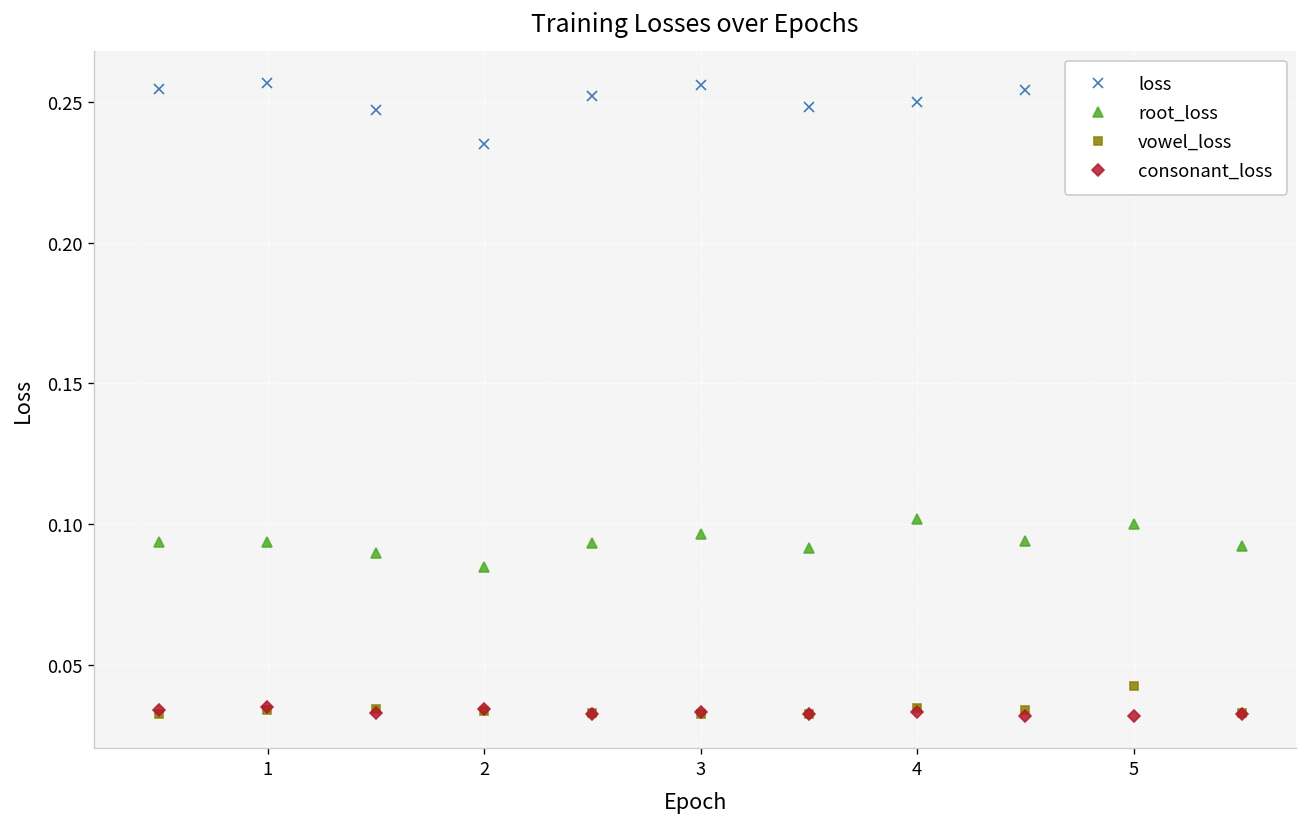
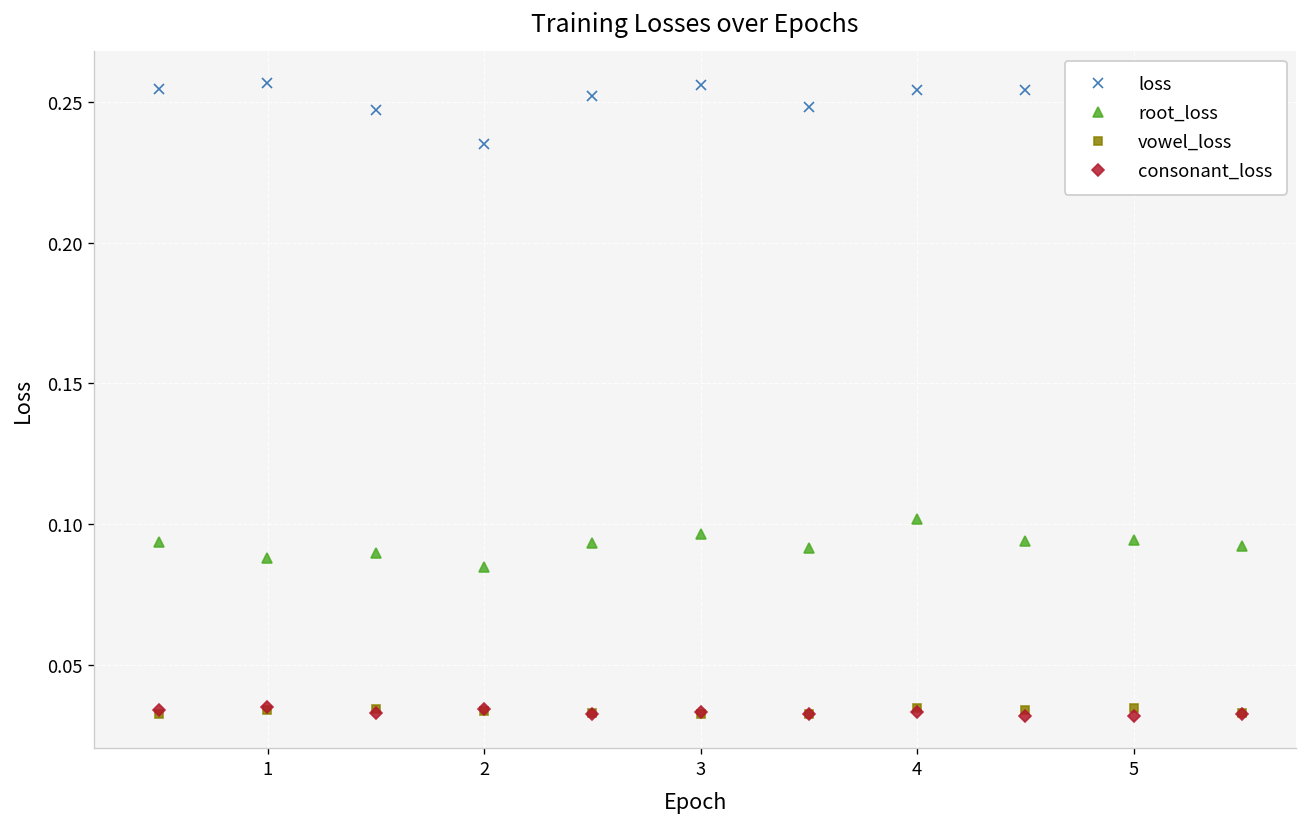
  {
    "loss": {
      "1": 0.257,
      "2": 0.235,
      "3": 0.256,
-     "4": 0.250
+     "4": 0.254
    },
    "root_loss": {
-     "1": 0.094,
+     "1": 0.088,
      "2": 0.085,
      "3": 0.096,
      "4": 0.102,
-     "5": 0.100
+     "5": 0.094
    },
    "vowel_loss": {
      "4": 0.035,
-     "5": 0.042
+     "5": 0.035
    },
    "consonant_loss": {
      "4": 0.033,
      "5": 0.032
    }
  }
